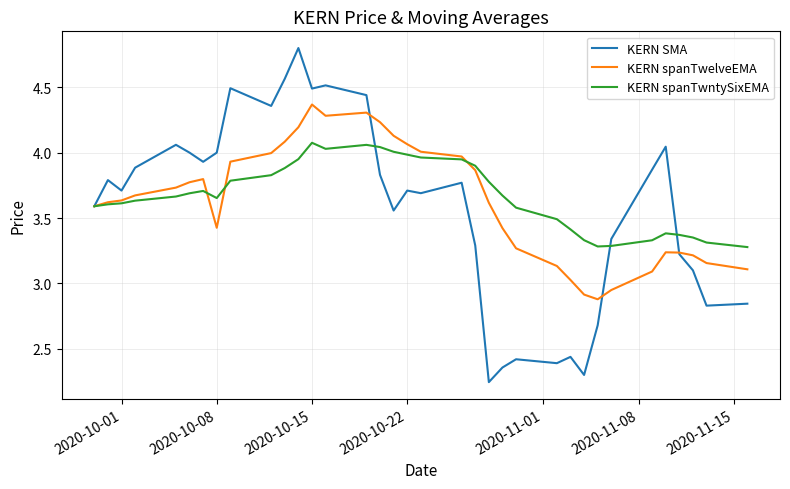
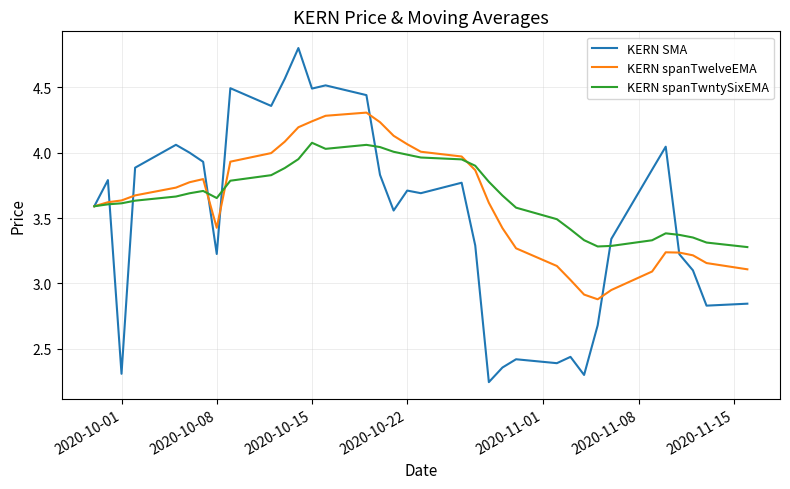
  {
    "KERN SMA": {
-     "2020-10-01": 3.71,
-     "2020-10-08": 4.00,
+     "2020-10-01": 2.31,
+     "2020-10-08": 3.23,
      "2020-10-15": 4.49,
      "2020-10-22": 3.71
    },
    "KERN spanTwelveEMA": {
      "2020-10-01": 3.63,
      "2020-10-08": 3.43,
-     "2020-10-15": 4.37,
+     "2020-10-15": 4.24,
      "2020-10-22": 4.06
    },
    "KERN spanTwntySixEMA": {
      "2020-10-01": 3.61,
      "2020-10-08": 3.65,
      "2020-10-15": 4.08,
      "2020-10-22": 3.98
    }
  }
